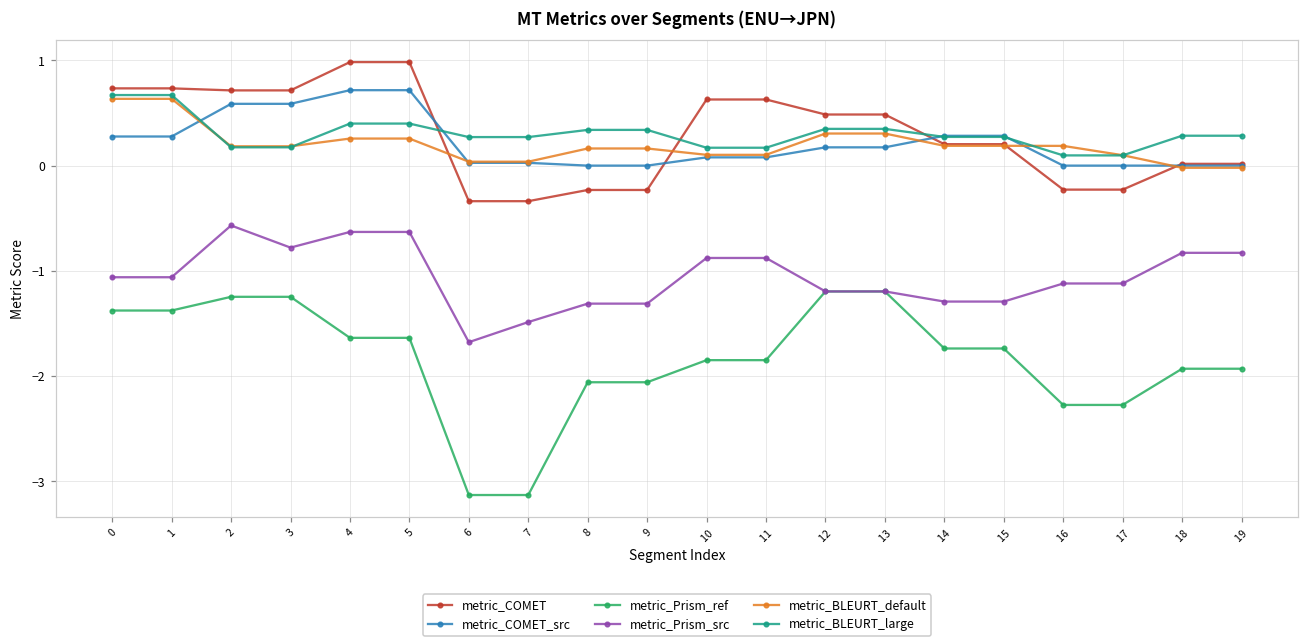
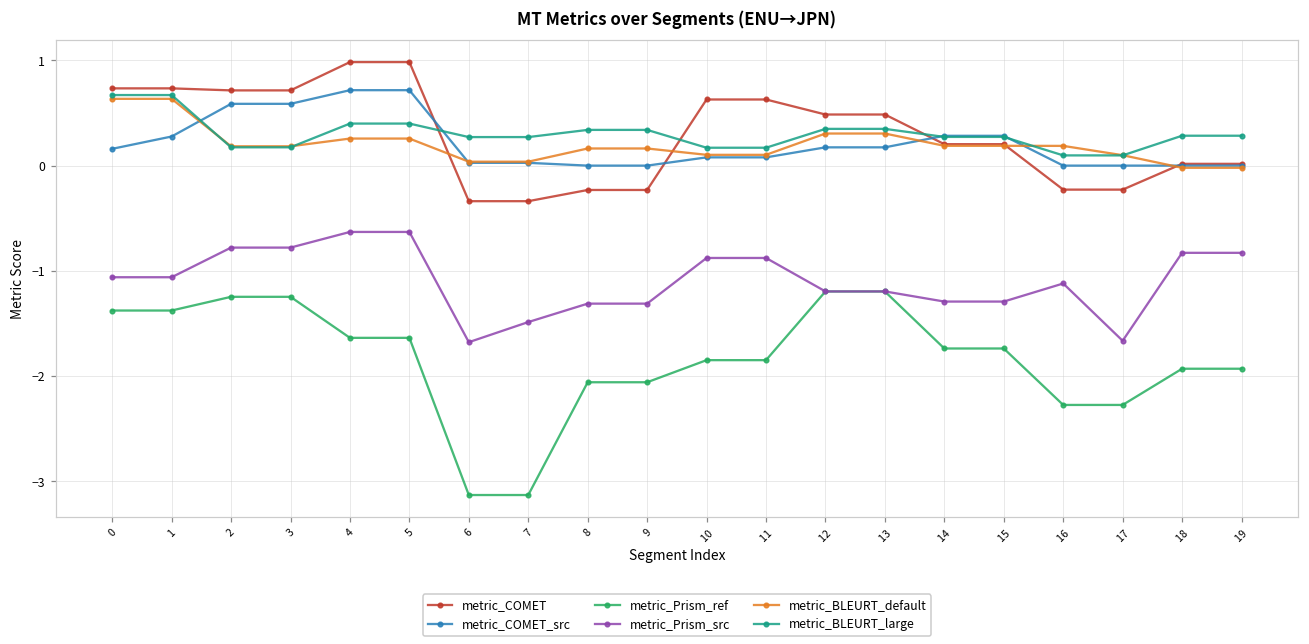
  {
    "metric_COMET": {
      "0": 0.7,
      "1": 0.7,
      "2": 0.7,
      "3": 0.7,
      "4": 1.0,
      "5": 1.0,
      "6": -0.3,
      "7": -0.3,
      "8": -0.2,
      "9": -0.2,
      "10": 0.6,
      "11": 0.6,
      "12": 0.5,
      "13": 0.5,
      "16": -0.2,
      "17": -0.2
    },
    "metric_COMET_src": {
-     "0": 0.3,
+     "0": 0.2,
      "1": 0.3,
      "2": 0.6,
      "3": 0.6,
      "4": 0.7,
      "5": 0.7,
      "8": 0.0,
      "9": 0.0,
      "12": 0.2,
      "13": 0.2,
      "16": 0.0,
      "17": 0.0
    },
    "metric_Prism_src": {
      "0": -1.1,
      "1": -1.1,
-     "2": -0.6,
+     "2": -0.8,
      "3": -0.8,
      "4": -0.6,
      "5": -0.6,
      "6": -1.7,
      "7": -1.5,
      "8": -1.3,
      "9": -1.3,
      "10": -0.9,
      "11": -0.9,
      "14": -1.3,
      "15": -1.3,
      "16": -1.1,
-     "17": -1.1,
+     "17": -1.7,
      "18": -0.8,
      "19": -0.8
    },
    "metric_BLEURT_default": {
      "0": 0.6,
      "1": 0.6,
      "4": 0.3,
      "5": 0.3,
      "8": 0.2,
      "9": 0.2,
      "12": 0.3,
      "13": 0.3,
      "16": 0.2
    }
  }
